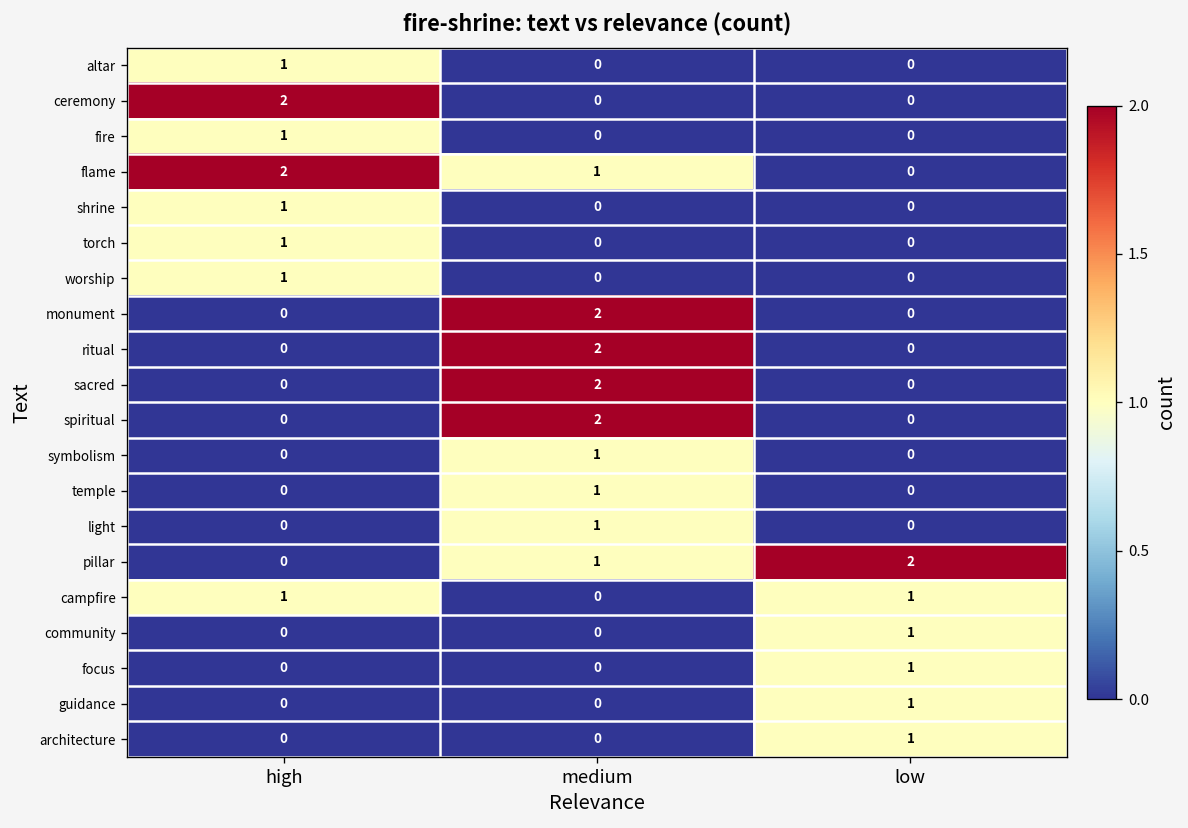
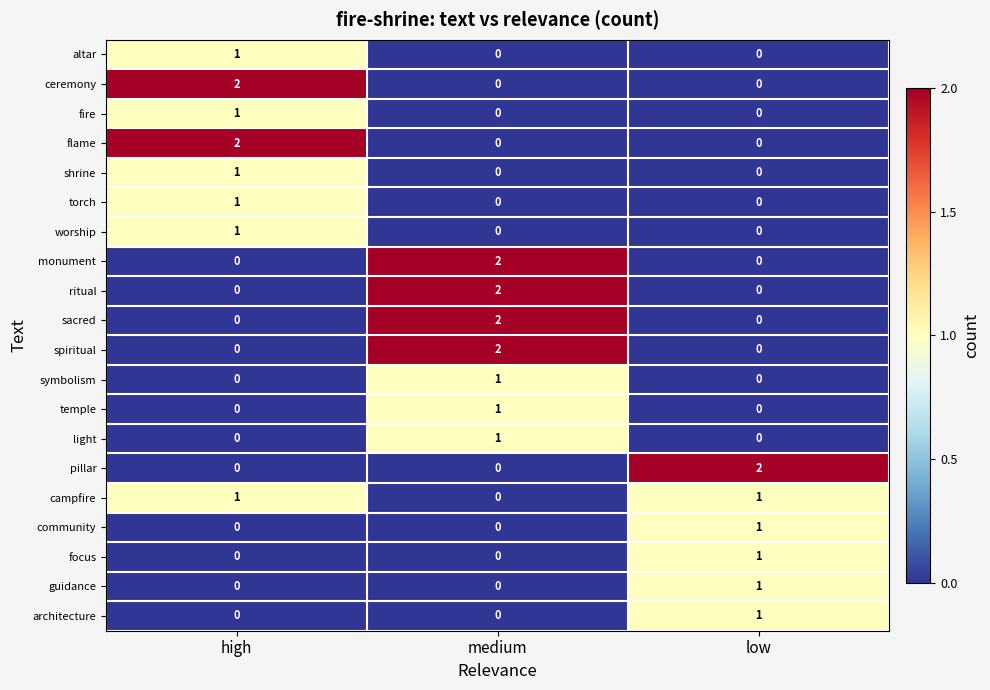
  {
    "altar": {
      "high": 1,
      "medium": 0,
      "low": 0
    },
    "ceremony": {
      "high": 2,
      "medium": 0,
      "low": 0
    },
    "fire": {
      "high": 1,
      "medium": 0,
      "low": 0
    },
    "flame": {
      "high": 2,
-     "medium": 1,
+     "medium": 0,
      "low": 0
    },
    "shrine": {
      "high": 1,
      "medium": 0,
      "low": 0
    },
    "torch": {
      "high": 1,
      "medium": 0,
      "low": 0
    },
    "worship": {
      "high": 1,
      "medium": 0,
      "low": 0
    },
    "monument": {
      "high": 0,
      "medium": 2,
      "low": 0
    },
    "ritual": {
      "high": 0,
      "medium": 2,
      "low": 0
    },
    "sacred": {
      "high": 0,
      "medium": 2,
      "low": 0
    },
    "spiritual": {
      "high": 0,
      "medium": 2,
      "low": 0
    },
    "symbolism": {
      "high": 0,
      "medium": 1,
      "low": 0
    },
    "temple": {
      "high": 0,
      "medium": 1,
      "low": 0
    },
    "light": {
      "high": 0,
      "medium": 1,
      "low": 0
    },
    "pillar": {
      "high": 0,
-     "medium": 1,
+     "medium": 0,
      "low": 2
    },
    "campfire": {
      "high": 1,
      "medium": 0,
      "low": 1
    },
    "community": {
      "high": 0,
      "medium": 0,
      "low": 1
    },
    "focus": {
      "high": 0,
      "medium": 0,
      "low": 1
    },
    "guidance": {
      "high": 0,
      "medium": 0,
      "low": 1
    },
    "architecture": {
      "high": 0,
      "medium": 0,
      "low": 1
    }
  }
